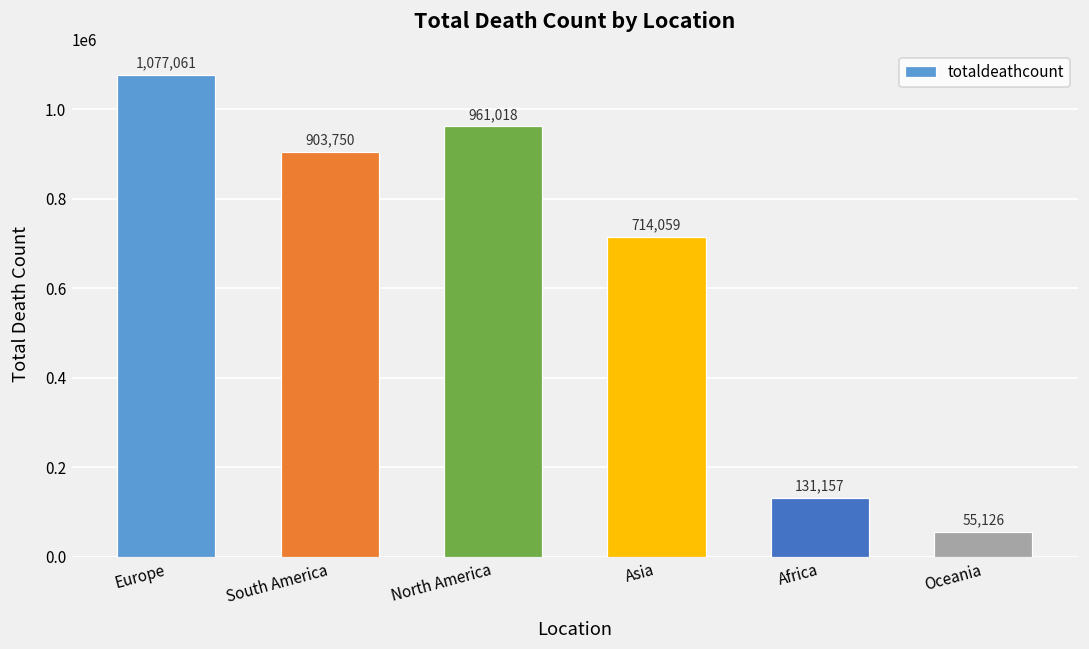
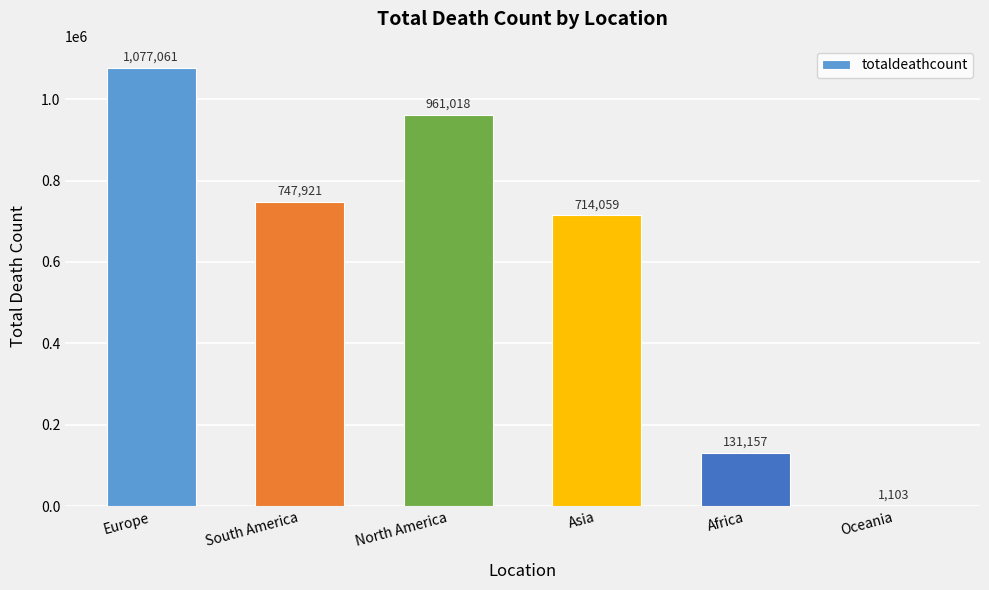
  {
    "Europe": "1,077,061",
-   "South America": "903,750",
+   "South America": "747,921",
    "North America": "961,018",
    "Asia": "714,059",
    "Africa": "131,157",
-   "Oceania": "55,126"
+   "Oceania": "1,103"
  }
